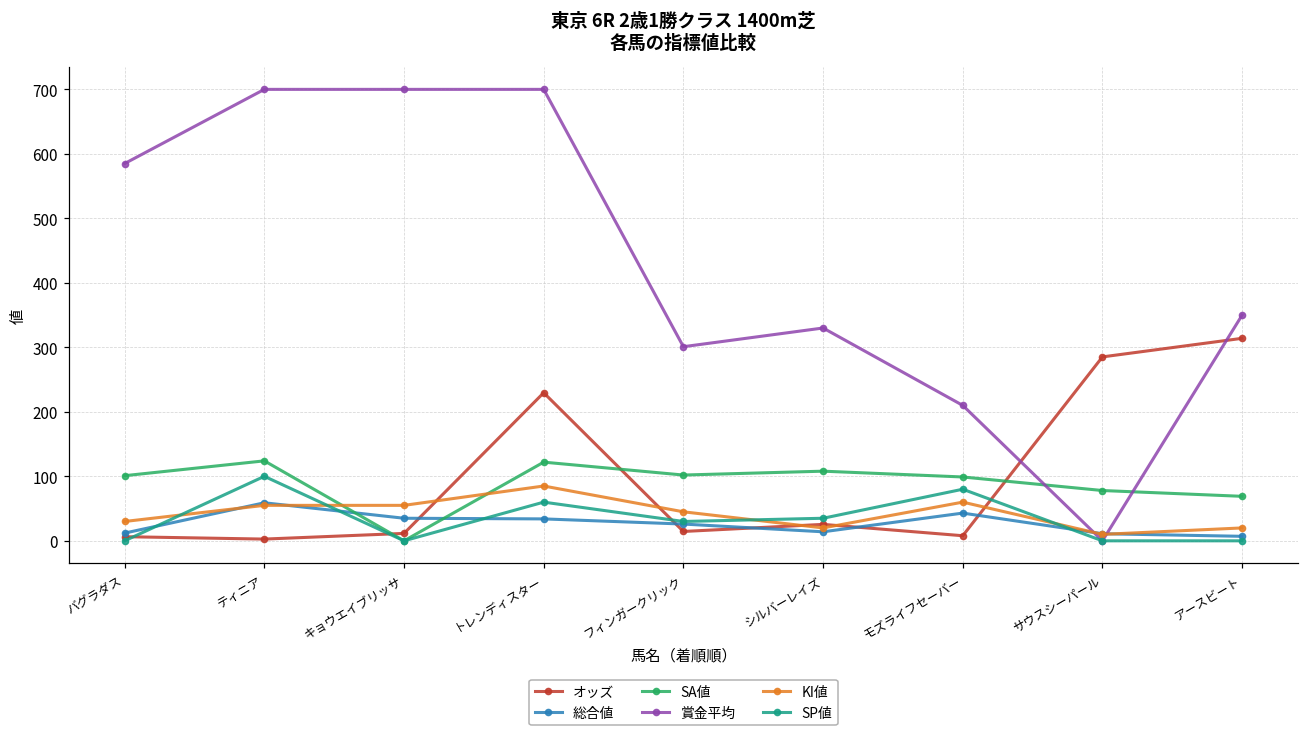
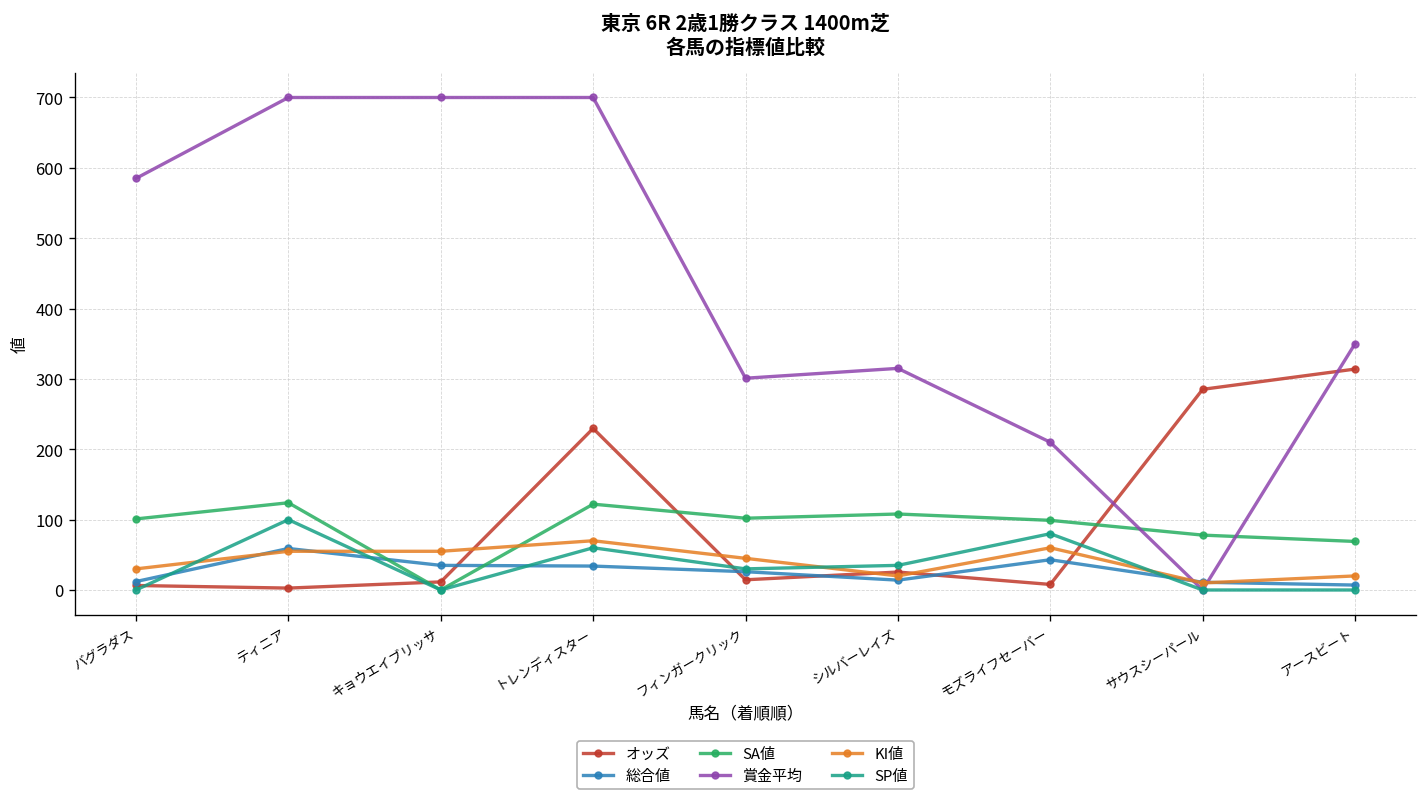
  {
    "オッズ": {
      "バグラダス": 10,
      "ティニア": 0,
      "キョウエイブリッサ": 10,
      "トレンディスター": 230,
      "フィンガークリック": 10,
      "シルバーレイズ": 30,
      "モズライフセーバー": 10,
      "サウスシーパール": 290,
      "アースビート": 310
    },
    "総合値": {
      "バグラダス": 10,
      "キョウエイブリッサ": 40,
      "トレンディスター": 30,
      "シルバーレイズ": 10,
      "モズライフセーバー": 40,
      "アースビート": 10
    },
    "賞金平均": {
      "バグラダス": 590,
      "ティニア": 700,
      "キョウエイブリッサ": 700,
      "トレンディスター": 700,
      "フィンガークリック": 300,
-     "シルバーレイズ": 330,
+     "シルバーレイズ": 320,
      "モズライフセーバー": 210,
      "アースビート": 350
    },
    "KI値": {
      "バグラダス": 30,
      "キョウエイブリッサ": 60,
-     "トレンディスター": 90,
+     "トレンディスター": 70,
      "フィンガークリック": 50,
      "シルバーレイズ": 20,
      "モズライフセーバー": 60,
      "アースビート": 20
    }
  }
